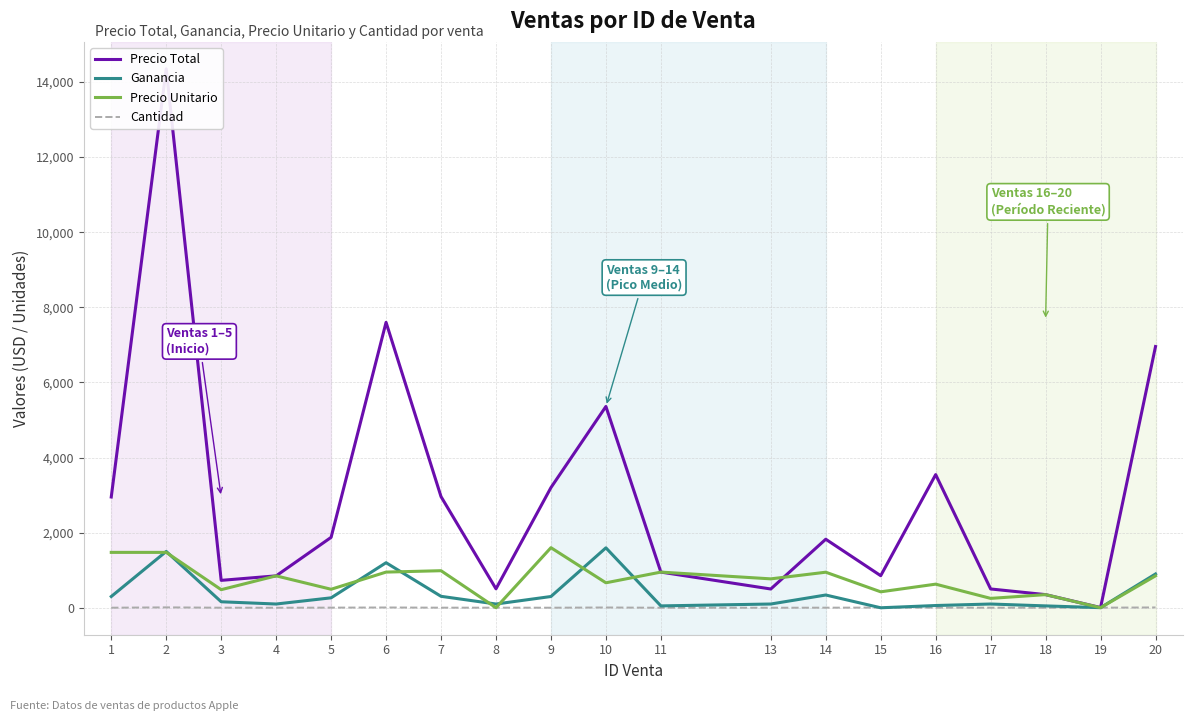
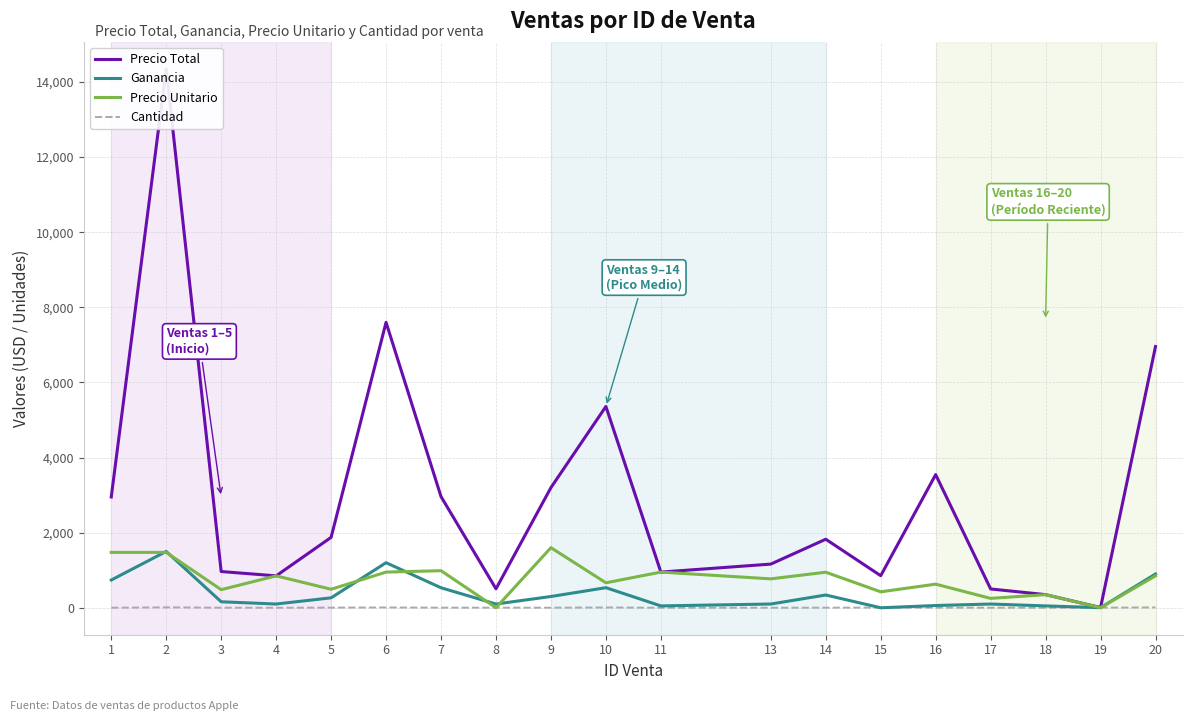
  {
    "Precio Total": {
      "1": "3,000",
-     "3": "700",
+     "3": "1,000",
      "5": "1,900",
      "6": "7,600",
      "7": "3,000",
      "8": "500",
      "9": "3,200",
-     "13": "500",
+     "13": "1,200",
      "14": "1,800",
      "15": "900",
      "16": "3,500",
      "17": "500",
      "20": "7,000"
    },
    "Ganancia": {
-     "1": "300",
+     "1": "700",
      "3": "200",
      "4": "100",
      "5": "300",
      "6": "1,200",
-     "7": "300",
+     "7": "500",
      "8": "100",
      "9": "300",
-     "10": "1,600",
+     "10": "500",
      "13": "100",
      "14": "300",
      "17": "100"
    },
    "Precio Unitario": {
      "1": "1,500",
      "3": "500",
      "5": "500",
      "6": "1,000",
      "7": "1,000",
      "9": "1,600",
      "10": "700",
      "13": "800",
      "14": "900",
      "15": "400",
      "16": "600",
      "17": "300"
    },
    "Cantidad": {
      "1": "0",
      "2": "0",
      "3": "0",
      "4": "0",
      "5": "0",
      "6": "0",
      "7": "0",
      "9": "0",
      "10": "0",
      "13": "0",
      "14": "0",
      "17": "0",
      "20": "0"
    }
  }
